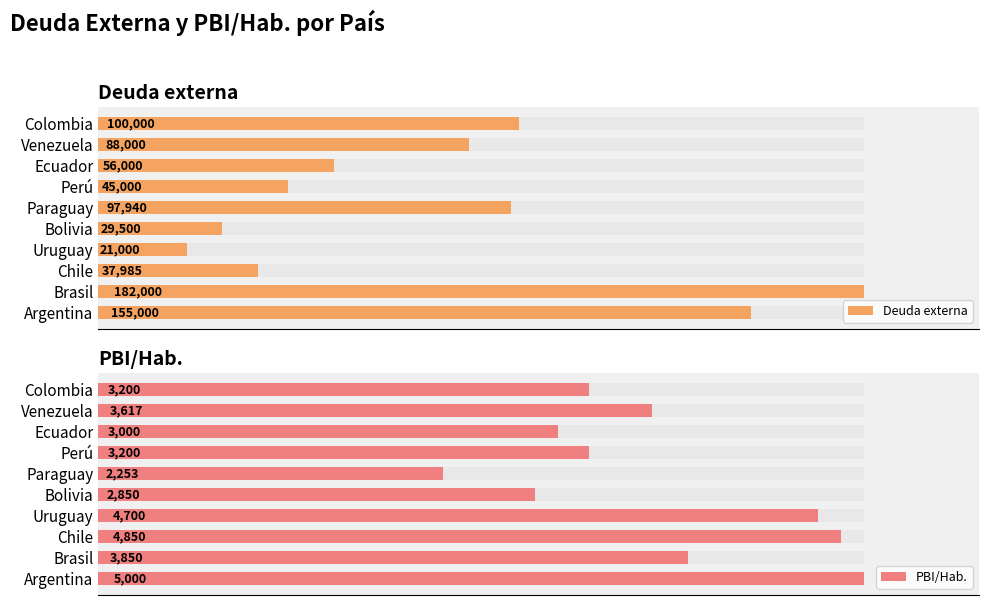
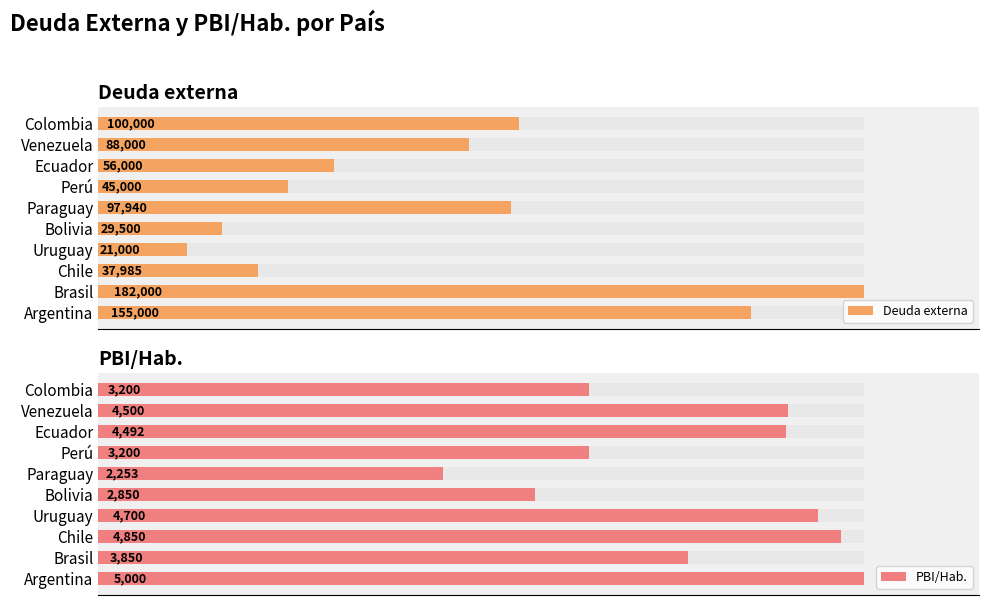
  {
    "Deuda externa": {
      "Deuda externa": {
        "Brasil": "182,000"
      }
    },
    "PBI/Hab.": {
      "PBI/Hab.": {
-       "Venezuela": "3,617",
-       "Ecuador": "3,000",
+       "Venezuela": "4,500",
+       "Ecuador": "4,492",
        "Argentina": "5,000"
      }
    }
  }
